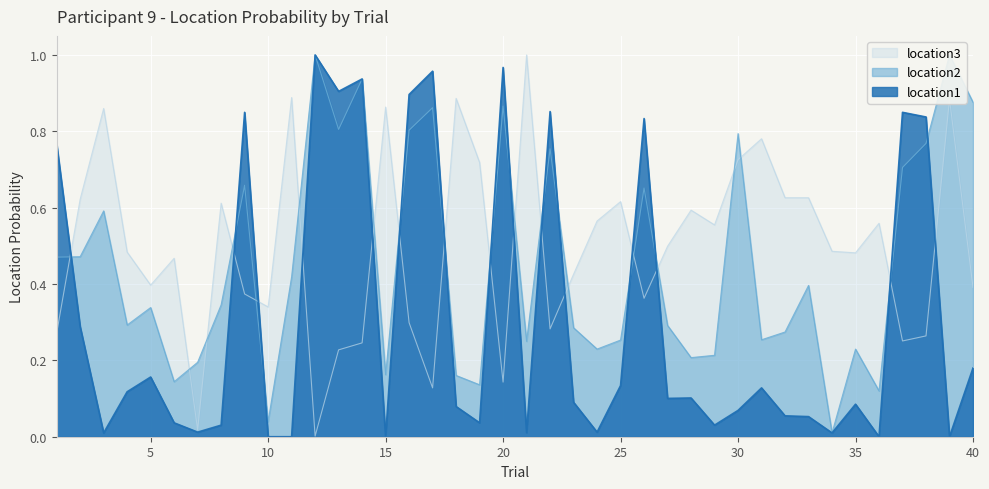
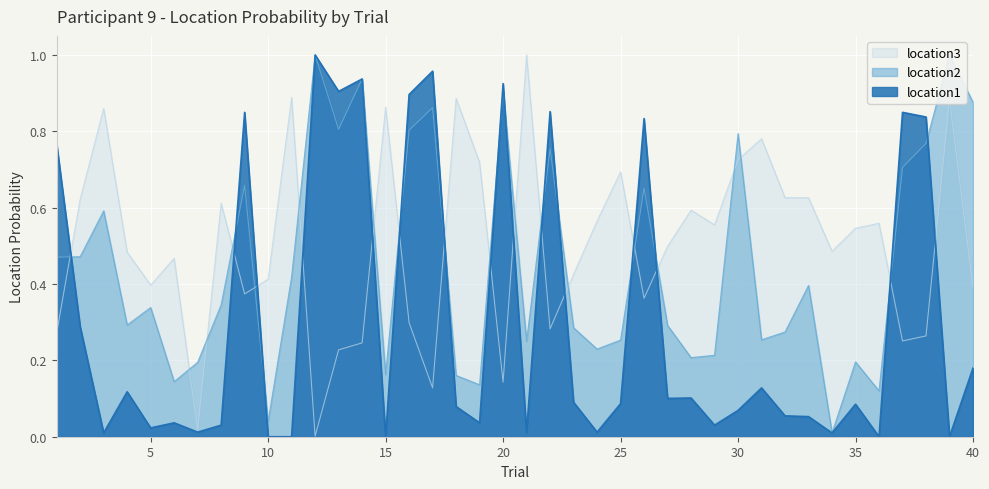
  {
    "location3": {
      "5": 0.40,
-     "10": 0.34,
+     "10": 0.41,
      "15": 0.86,
      "20": 0.14,
-     "25": 0.62,
+     "25": 0.69,
      "30": 0.73,
-     "35": 0.48,
+     "35": 0.55,
      "40": 0.39
    },
    "location2": {
      "5": 0.34,
      "10": 0.04,
      "15": 0.16,
-     "20": 0.87,
+     "20": 0.91,
      "25": 0.25,
      "30": 0.79,
-     "35": 0.23,
+     "35": 0.20,
      "40": 0.88
    },
    "location1": {
-     "5": 0.16,
+     "5": 0.02,
      "10": 0.00,
      "15": 0.00,
-     "20": 0.97,
-     "25": 0.13,
+     "20": 0.92,
+     "25": 0.09,
      "30": 0.07,
      "35": 0.09,
      "40": 0.18
    }
  }
